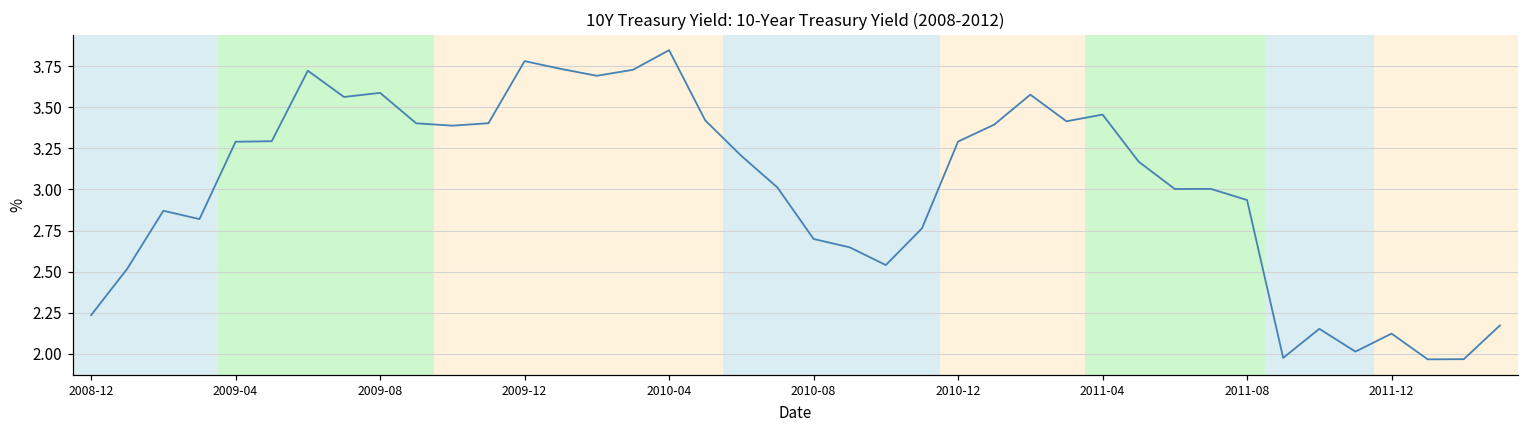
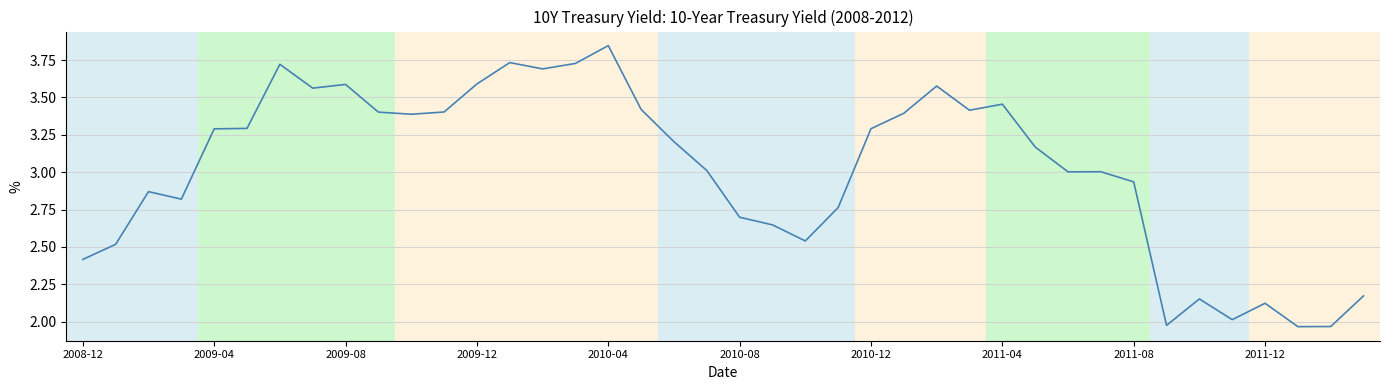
  {
-   "2008-12": 2.24,
+   "2008-12": 2.42,
    "2009-04": 3.29,
    "2009-08": 3.59,
-   "2009-12": 3.78,
+   "2009-12": 3.59,
    "2010-04": 3.85,
    "2010-08": 2.70,
    "2010-12": 3.29,
    "2011-04": 3.45,
    "2011-08": 2.94,
    "2011-12": 2.12
  }
